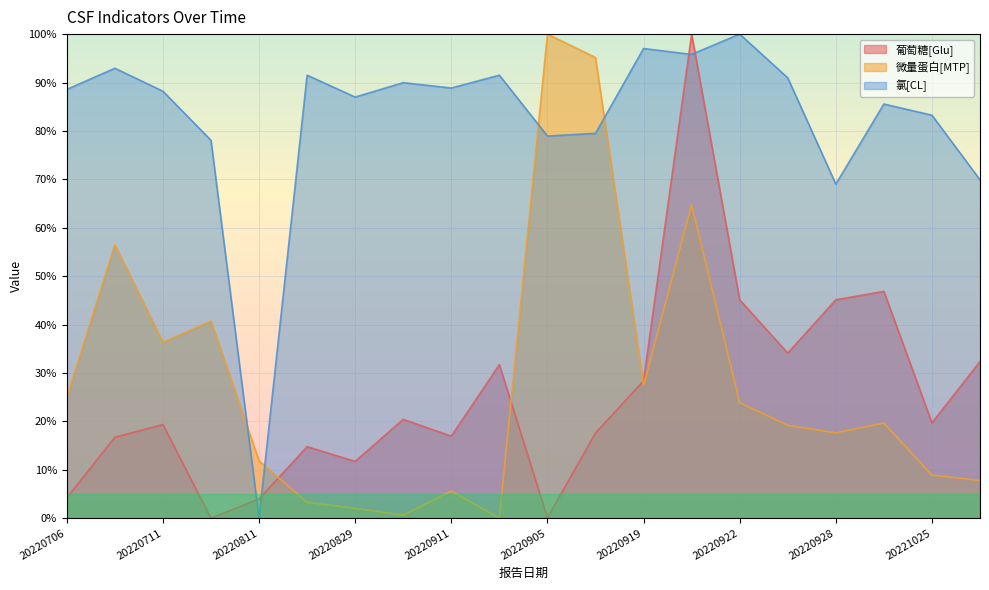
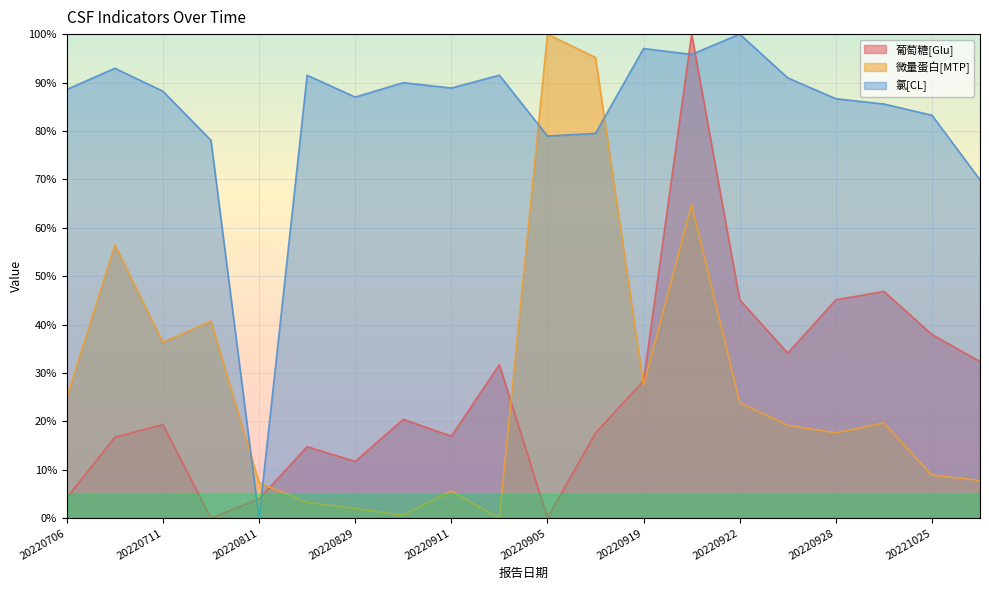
  {
    "葡萄糖[Glu]": {
      "20220706": "4%",
      "20220711": "19%",
      "20220811": "4%",
      "20220829": "12%",
      "20220911": "17%",
      "20220905": "0%",
      "20220922": "45%",
      "20220928": "45%",
-     "20221025": "20%"
+     "20221025": "38%"
    },
    "微量蛋白[MTP]": {
      "20220706": "25%",
      "20220711": "36%",
-     "20220811": "12%",
+     "20220811": "7%",
      "20220829": "2%",
      "20220911": "6%",
      "20220905": "100%",
      "20220922": "24%",
      "20220928": "18%",
      "20221025": "9%"
    },
    "氯[CL]": {
      "20220706": "89%",
      "20220711": "88%",
      "20220811": "0%",
      "20220829": "87%",
      "20220911": "89%",
      "20220905": "79%",
      "20220922": "100%",
-     "20220928": "69%",
+     "20220928": "87%",
      "20221025": "83%"
    }
  }
